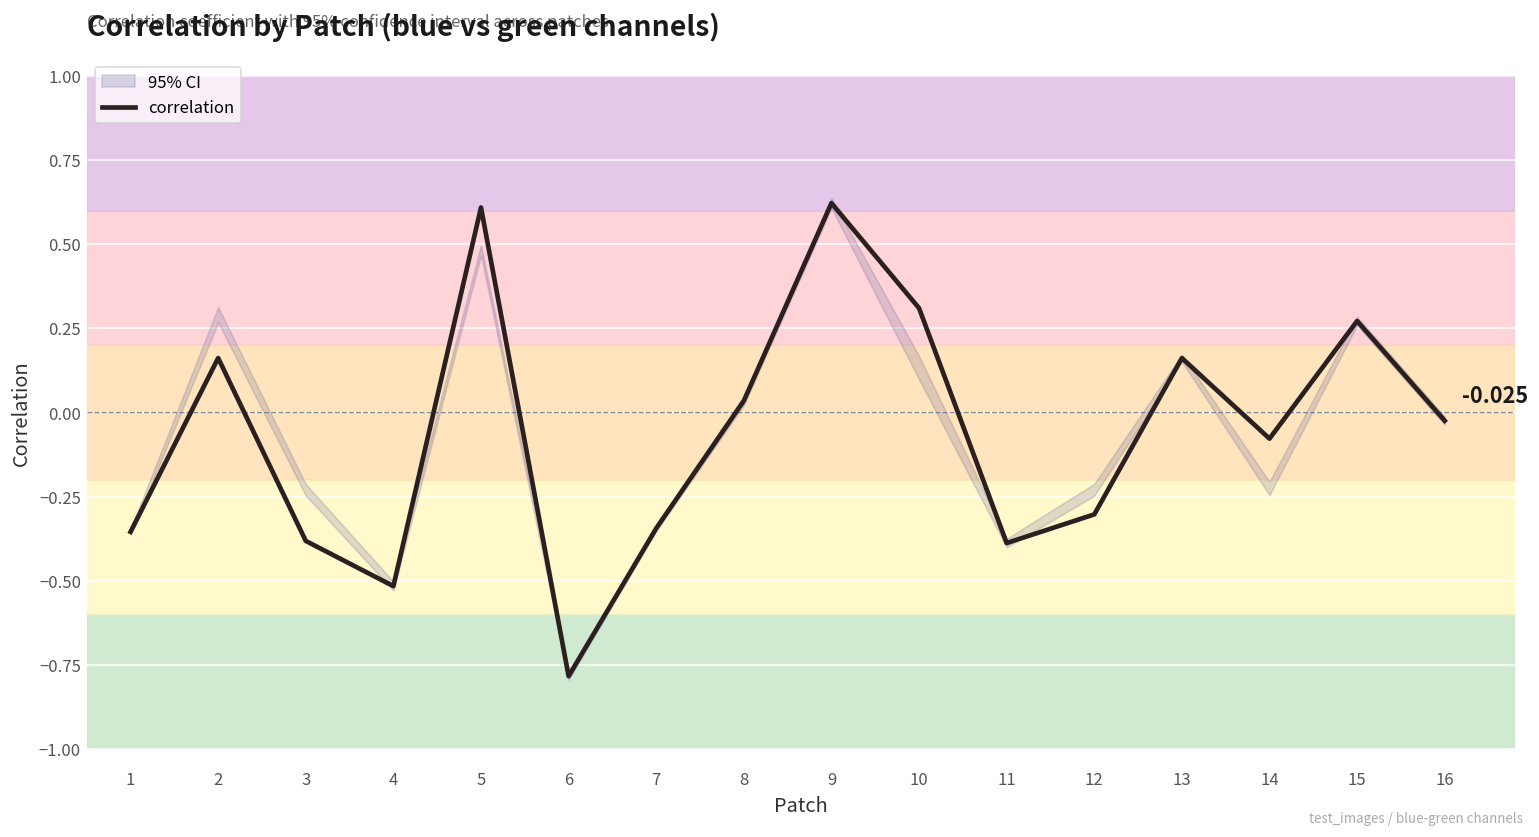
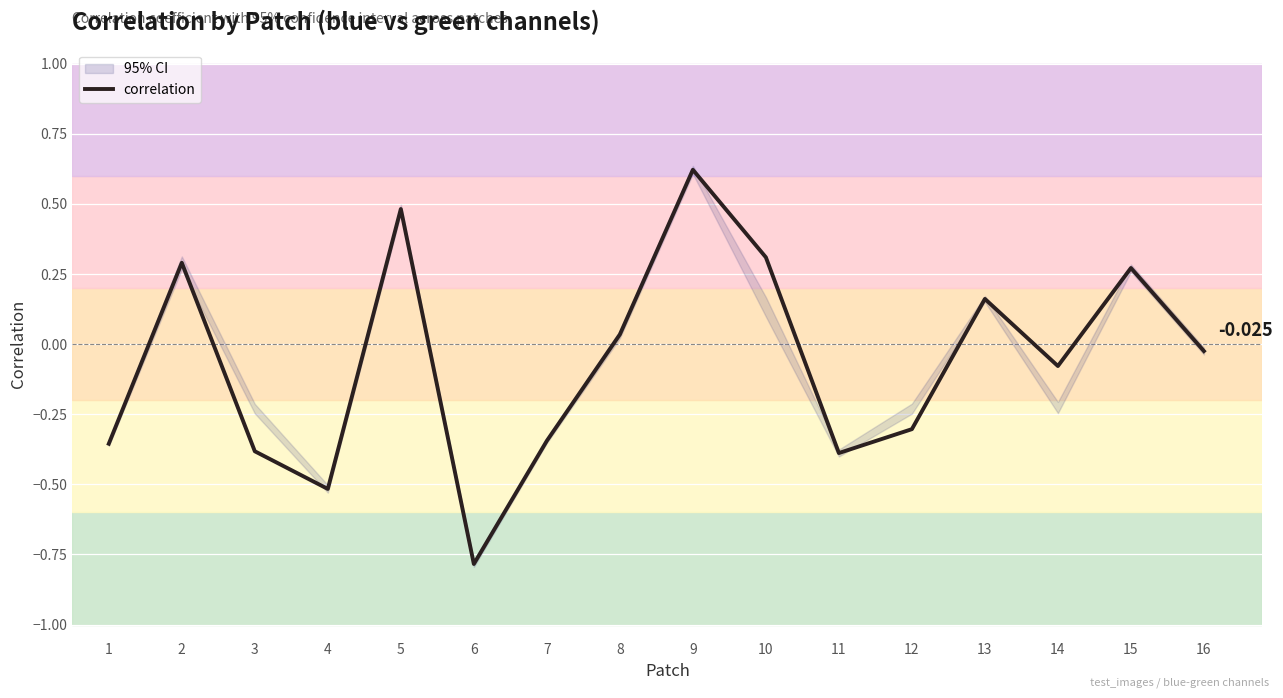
  {
    "correlation": {
-     "2": 0.16,
+     "2": 0.29,
      "3": -0.38,
      "4": -0.52,
-     "5": 0.61,
+     "5": 0.48,
      "6": -0.78,
      "8": 0.03,
      "9": 0.62,
      "10": 0.31,
      "11": -0.39,
      "12": -0.30,
      "13": 0.16,
      "14": -0.08,
      "15": 0.27
    }
  }
